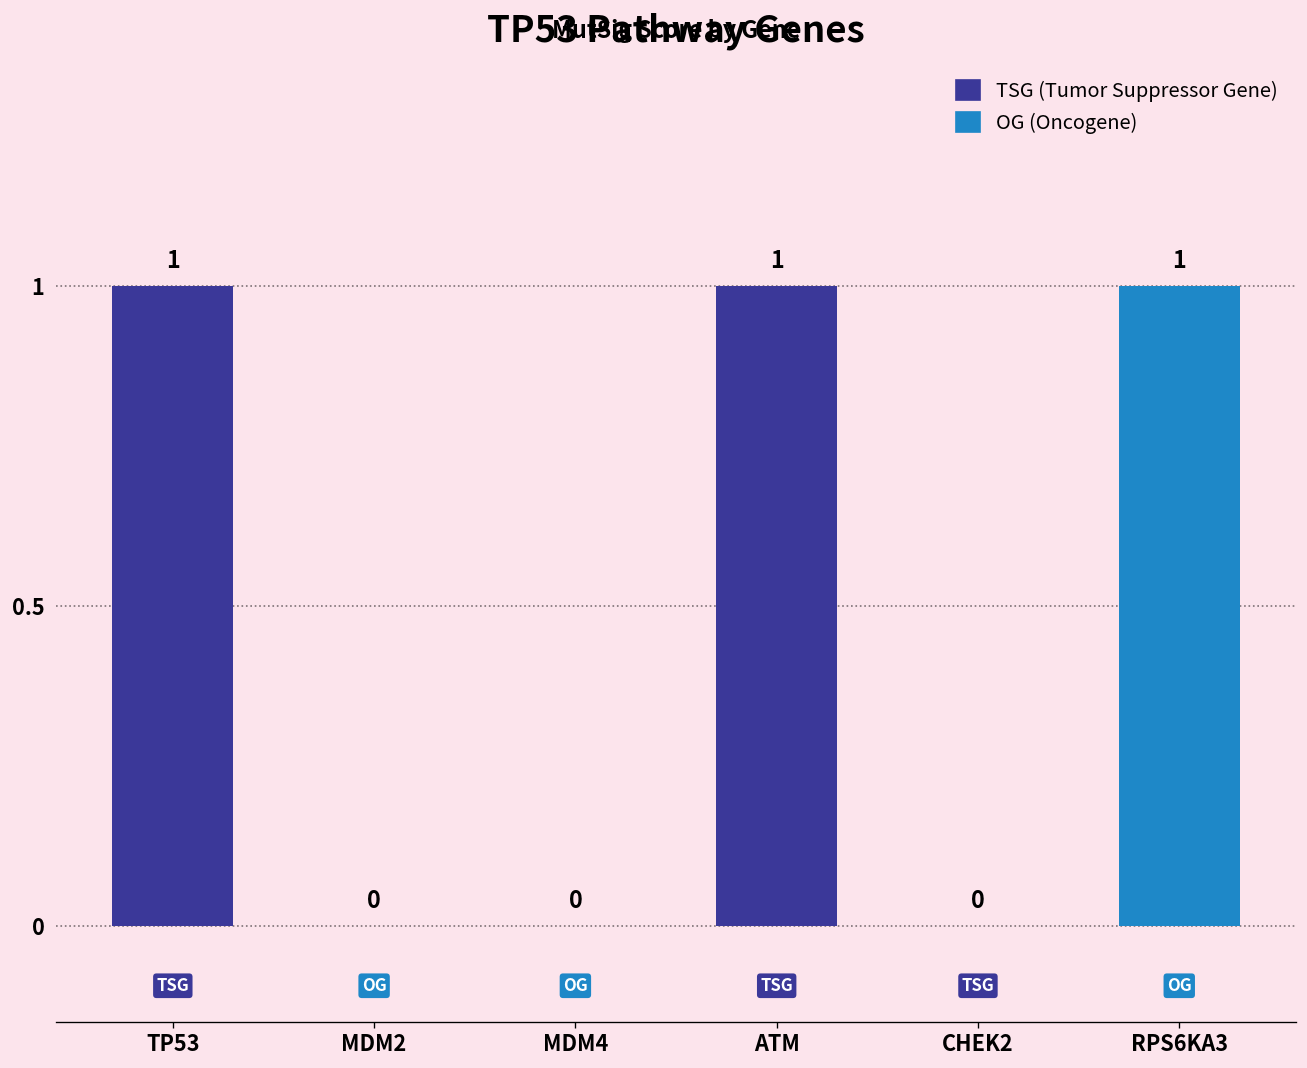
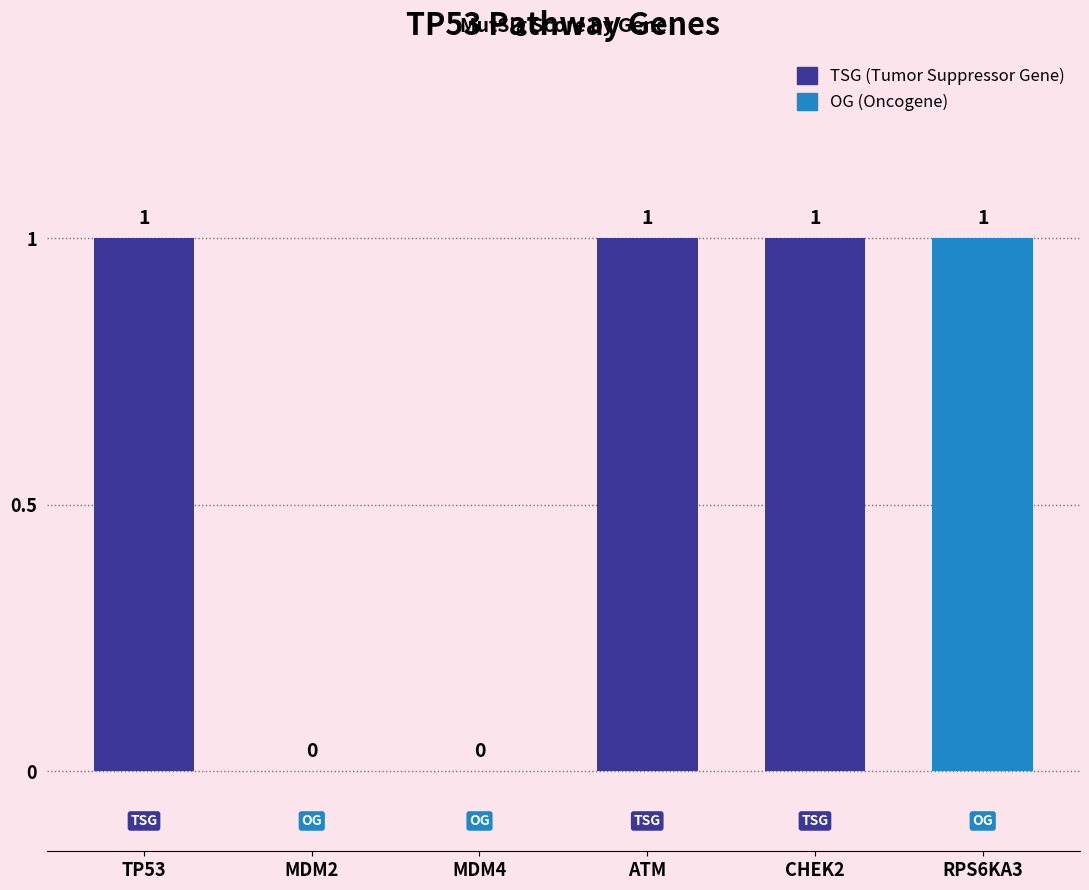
  {
    "TP53": 1,
    "MDM2": 0,
    "MDM4": 0,
    "ATM": 1,
-   "CHEK2": 0,
+   "CHEK2": 1,
    "RPS6KA3": 1
  }
